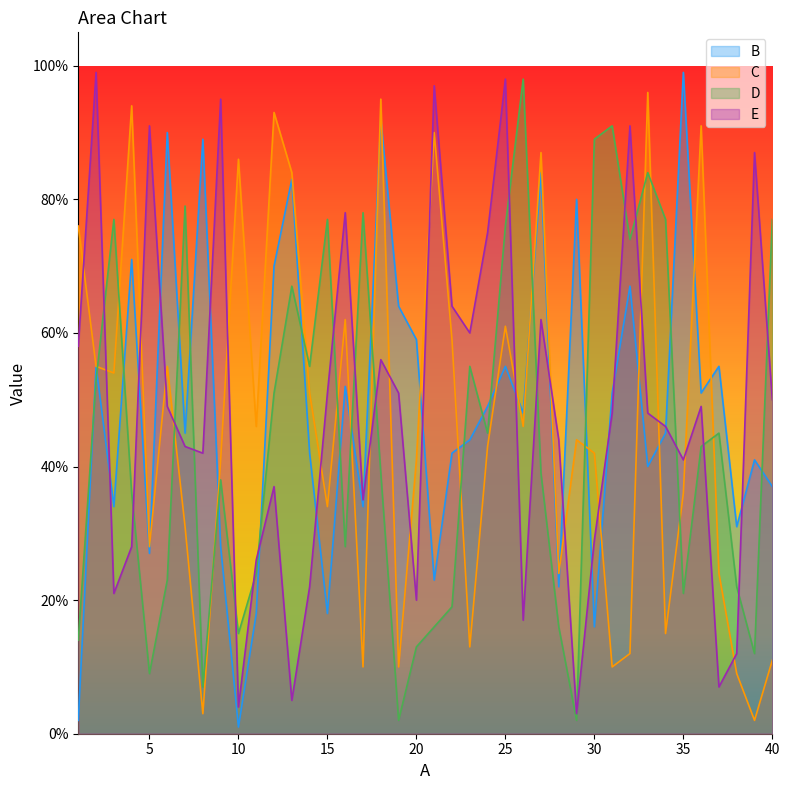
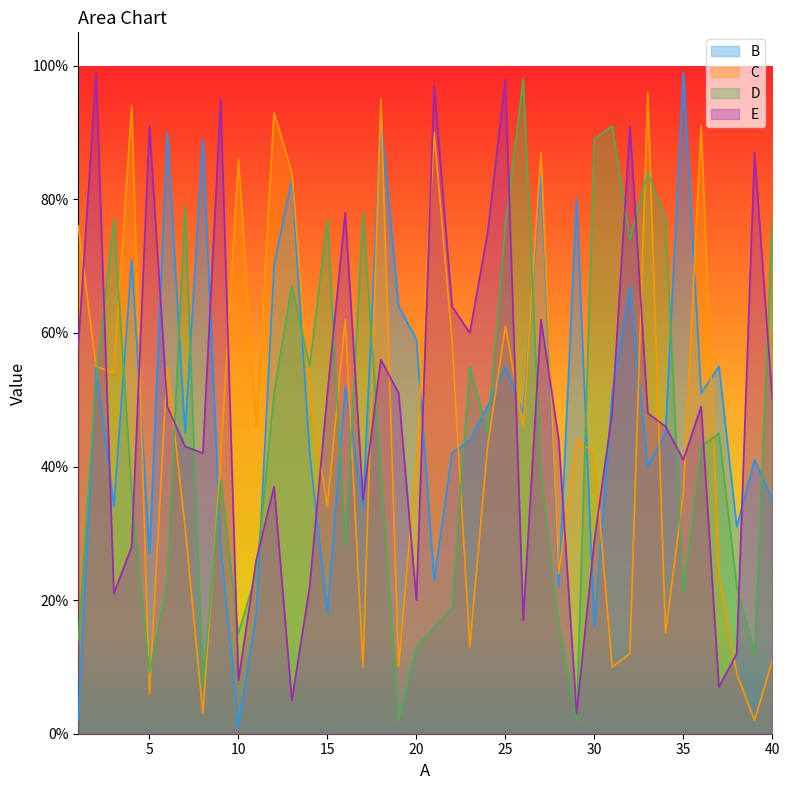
  {
    "B": {
      "5": "27%",
      "10": "1%",
      "15": "18%",
      "20": "59%",
      "25": "55%",
      "30": "16%",
      "35": "99%",
-     "40": "37%"
+     "40": "35%"
    },
    "C": {
-     "5": "28%",
+     "5": "6%",
      "10": "86%",
      "15": "34%",
      "20": "41%",
      "25": "61%",
      "30": "42%",
      "35": "36%",
      "40": "11%"
    },
    "D": {
      "5": "9%",
      "10": "15%",
      "15": "77%",
      "20": "13%",
      "25": "76%",
      "30": "89%",
      "35": "21%",
      "40": "77%"
    },
    "E": {
      "5": "91%",
-     "10": "4%",
+     "10": "8%",
      "15": "51%",
      "20": "20%",
      "25": "98%",
      "30": "29%",
      "35": "41%",
      "40": "50%"
    }
  }
